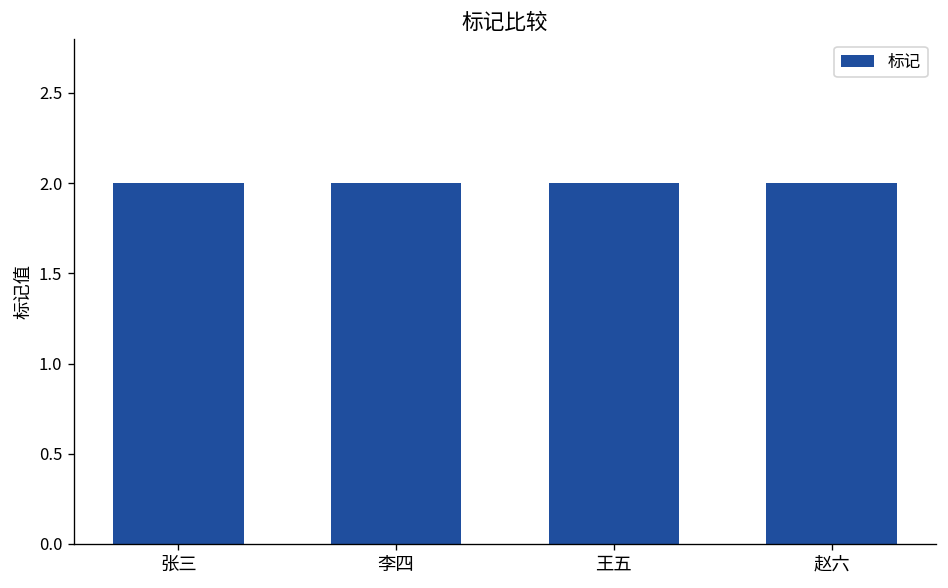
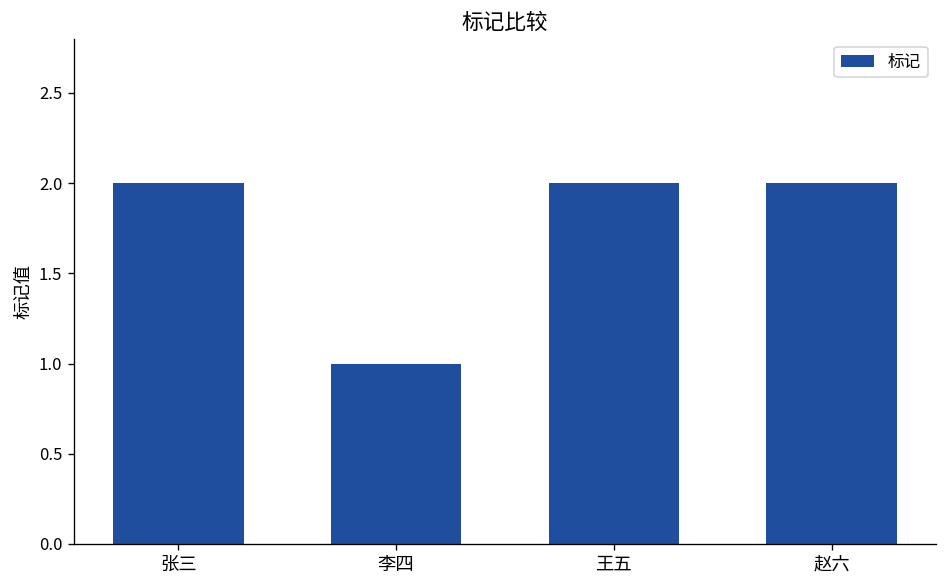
  {
    "张三": 2,
-   "李四": 2,
+   "李四": 1,
    "王五": 2,
    "赵六": 2
  }
